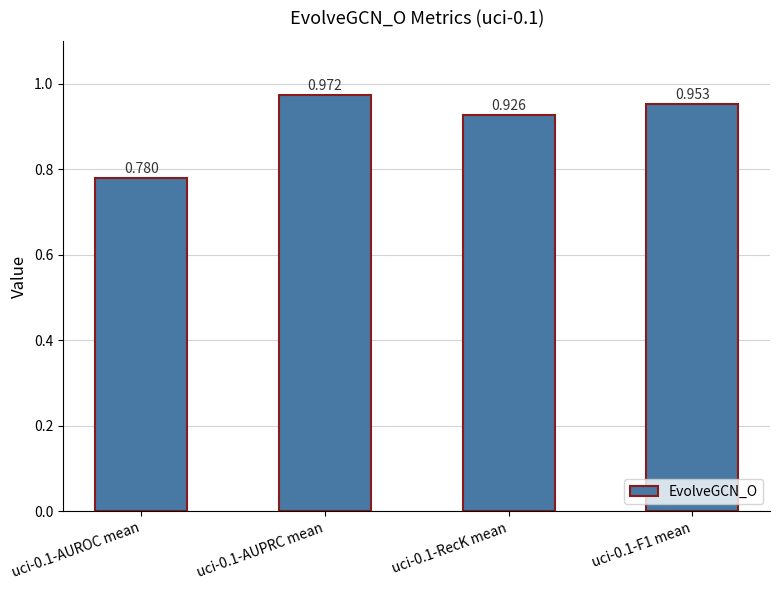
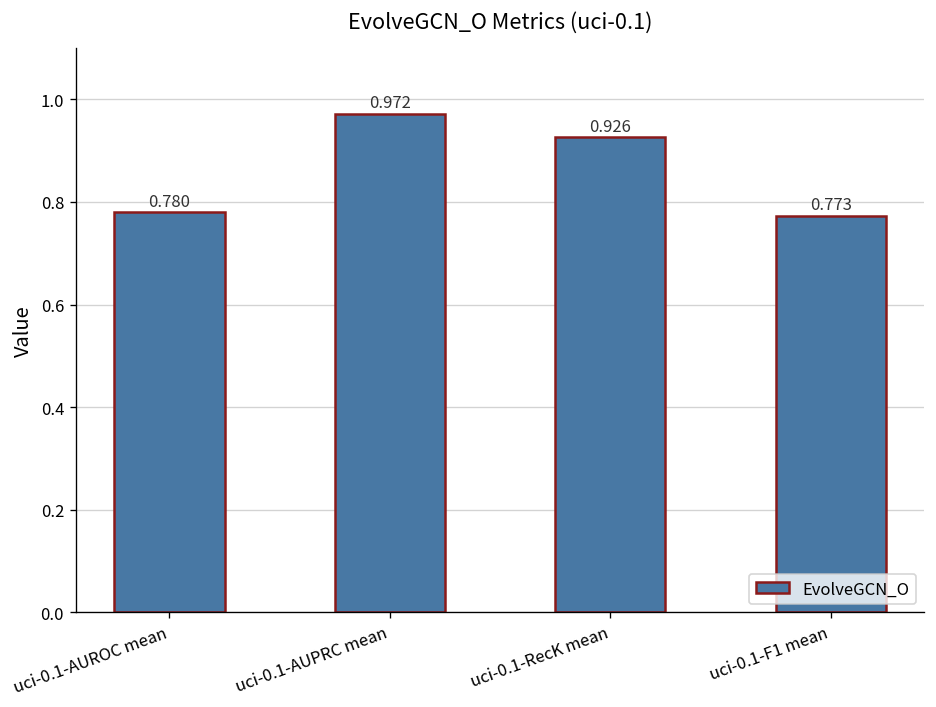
  {
    "uci-0.1-AUROC mean": 0.780,
    "uci-0.1-AUPRC mean": 0.972,
    "uci-0.1-RecK mean": 0.926,
-   "uci-0.1-F1 mean": 0.953
+   "uci-0.1-F1 mean": 0.773
  }
